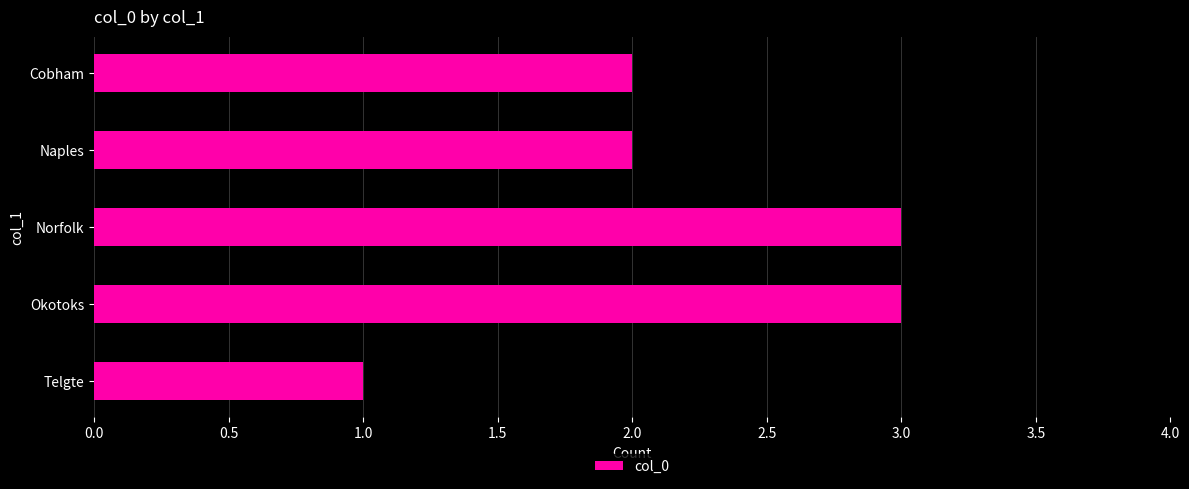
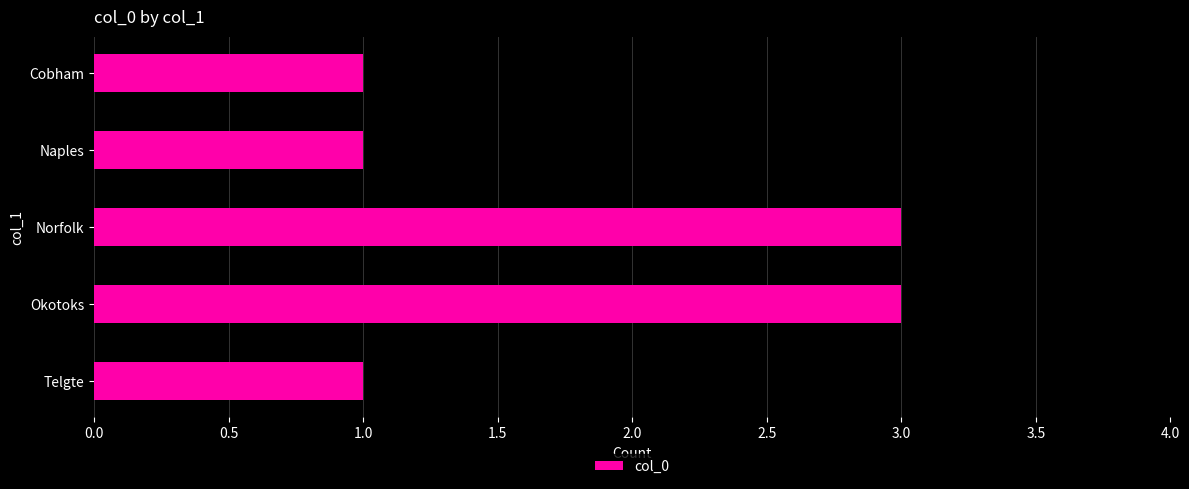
  {
-   "Cobham": 2,
-   "Naples": 2,
+   "Cobham": 1,
+   "Naples": 1,
    "Norfolk": 3,
    "Okotoks": 3,
    "Telgte": 1
  }
